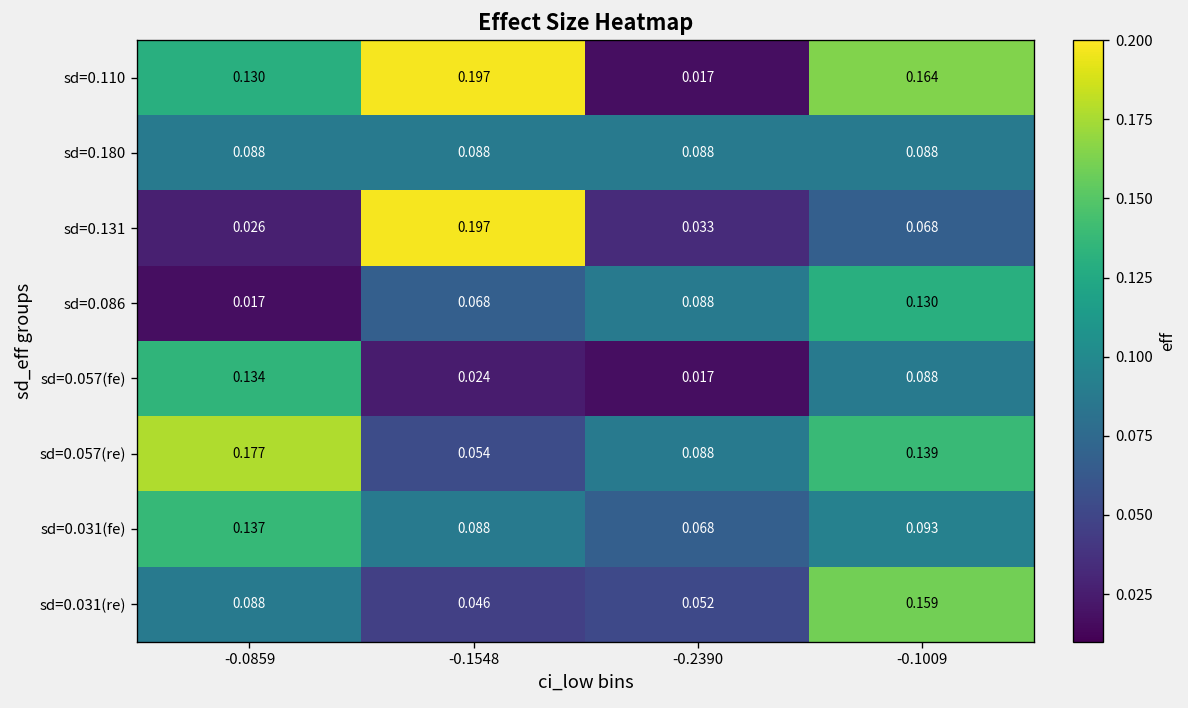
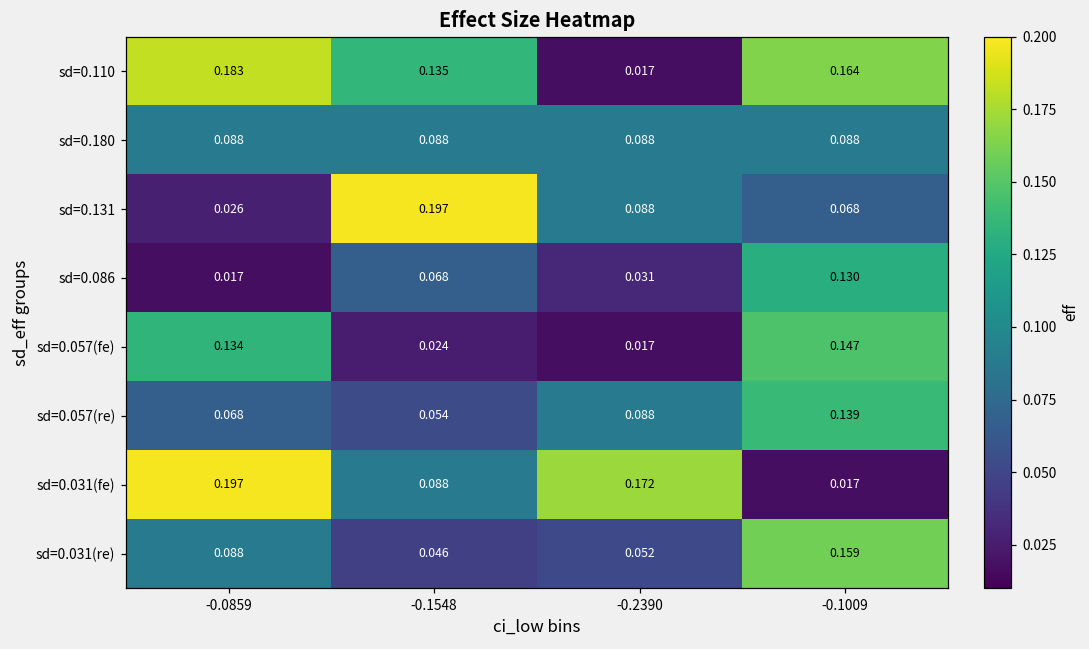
  {
    "sd=0.110": {
-     "-0.0859": 0.130,
-     "-0.1548": 0.197,
+     "-0.0859": 0.183,
+     "-0.1548": 0.135,
      "-0.2390": 0.017,
      "-0.1009": 0.164
    },
    "sd=0.180": {
      "-0.0859": 0.088,
      "-0.1548": 0.088,
      "-0.2390": 0.088,
      "-0.1009": 0.088
    },
    "sd=0.131": {
      "-0.0859": 0.026,
      "-0.1548": 0.197,
-     "-0.2390": 0.033,
+     "-0.2390": 0.088,
      "-0.1009": 0.068
    },
    "sd=0.086": {
      "-0.0859": 0.017,
      "-0.1548": 0.068,
-     "-0.2390": 0.088,
+     "-0.2390": 0.031,
      "-0.1009": 0.130
    },
    "sd=0.057(fe)": {
      "-0.0859": 0.134,
      "-0.1548": 0.024,
      "-0.2390": 0.017,
-     "-0.1009": 0.088
+     "-0.1009": 0.147
    },
    "sd=0.057(re)": {
-     "-0.0859": 0.177,
+     "-0.0859": 0.068,
      "-0.1548": 0.054,
      "-0.2390": 0.088,
      "-0.1009": 0.139
    },
    "sd=0.031(fe)": {
-     "-0.0859": 0.137,
+     "-0.0859": 0.197,
      "-0.1548": 0.088,
-     "-0.2390": 0.068,
-     "-0.1009": 0.093
+     "-0.2390": 0.172,
+     "-0.1009": 0.017
    },
    "sd=0.031(re)": {
      "-0.0859": 0.088,
      "-0.1548": 0.046,
      "-0.2390": 0.052,
      "-0.1009": 0.159
    }
  }
